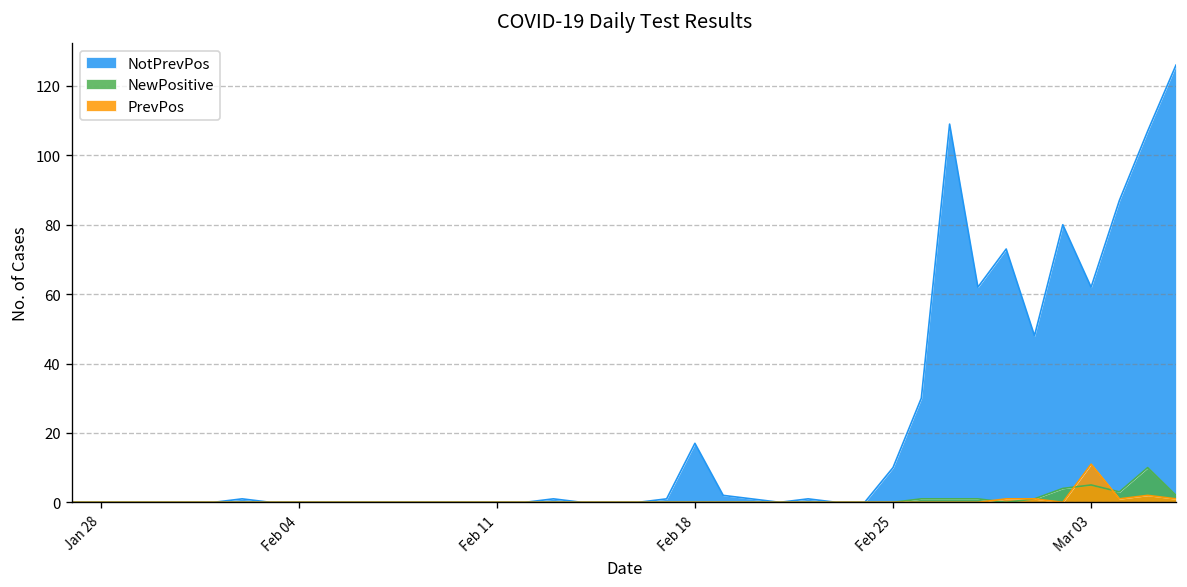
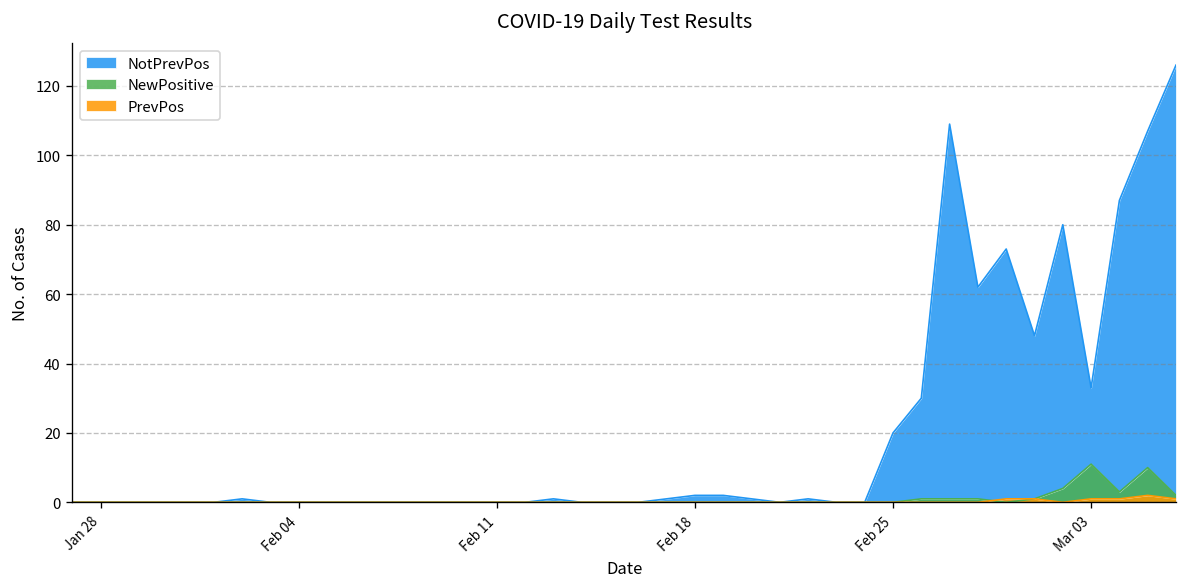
  {
    "NotPrevPos": {
-     "Feb 18": 17,
-     "Feb 25": 10,
-     "Mar 03": 62
+     "Feb 18": 2,
+     "Feb 25": 20,
+     "Mar 03": 33
    },
    "NewPositive": {
-     "Mar 03": 5
+     "Mar 03": 11
    },
    "PrevPos": {
-     "Mar 03": 11
+     "Mar 03": 1
    }
  }
